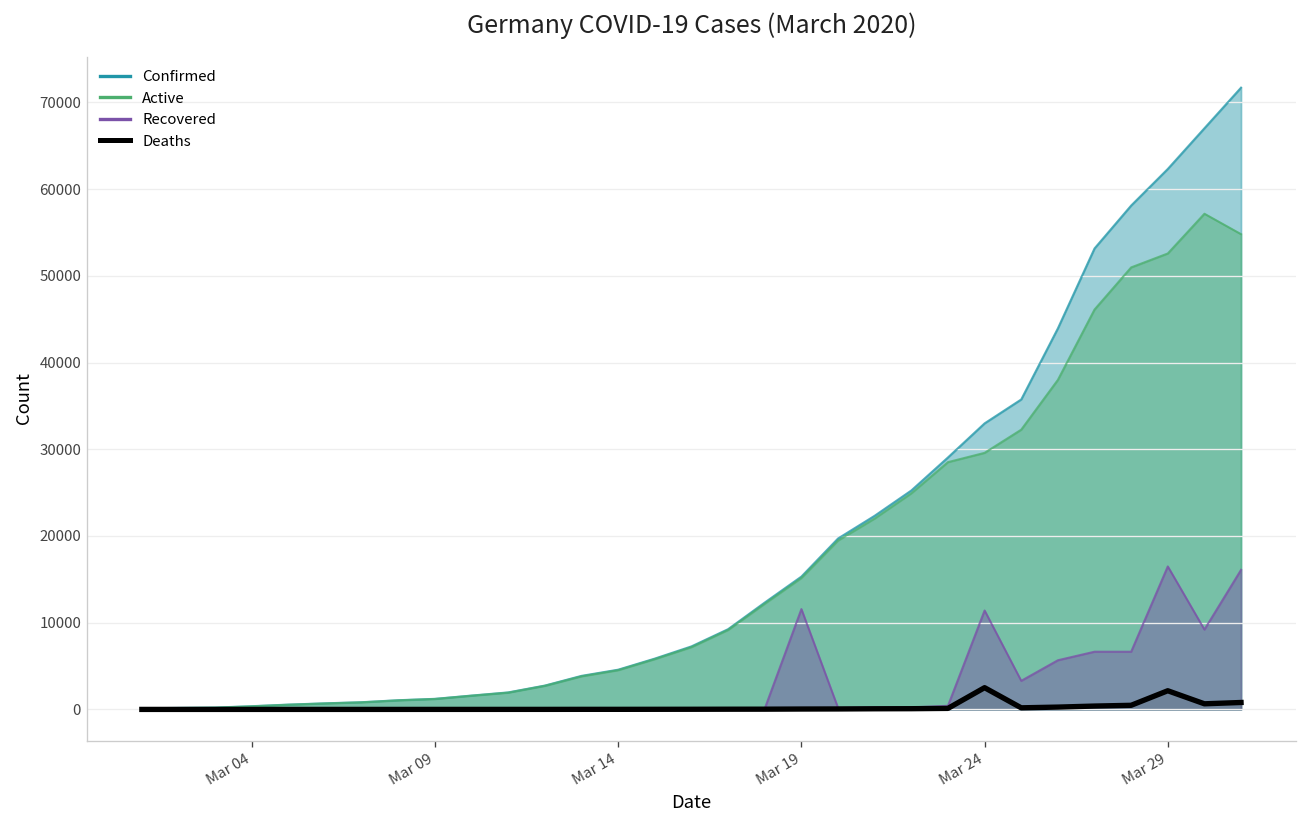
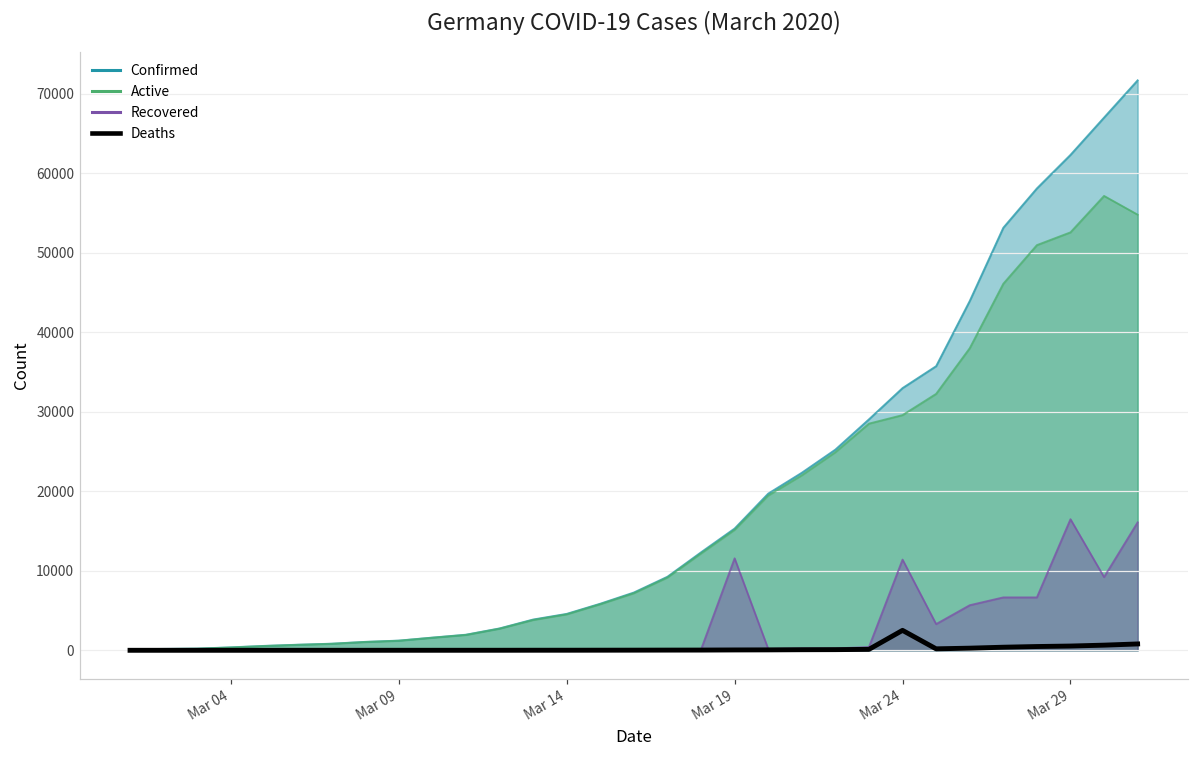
  {
    "Recovered": {
      "Mar 19": 12000,
      "Mar 24": 11000,
      "Mar 29": 16000
    },
    "Deaths": {
      "Mar 19": 0,
      "Mar 24": 3000,
-     "Mar 29": 2000
+     "Mar 29": 1000
    }
  }
